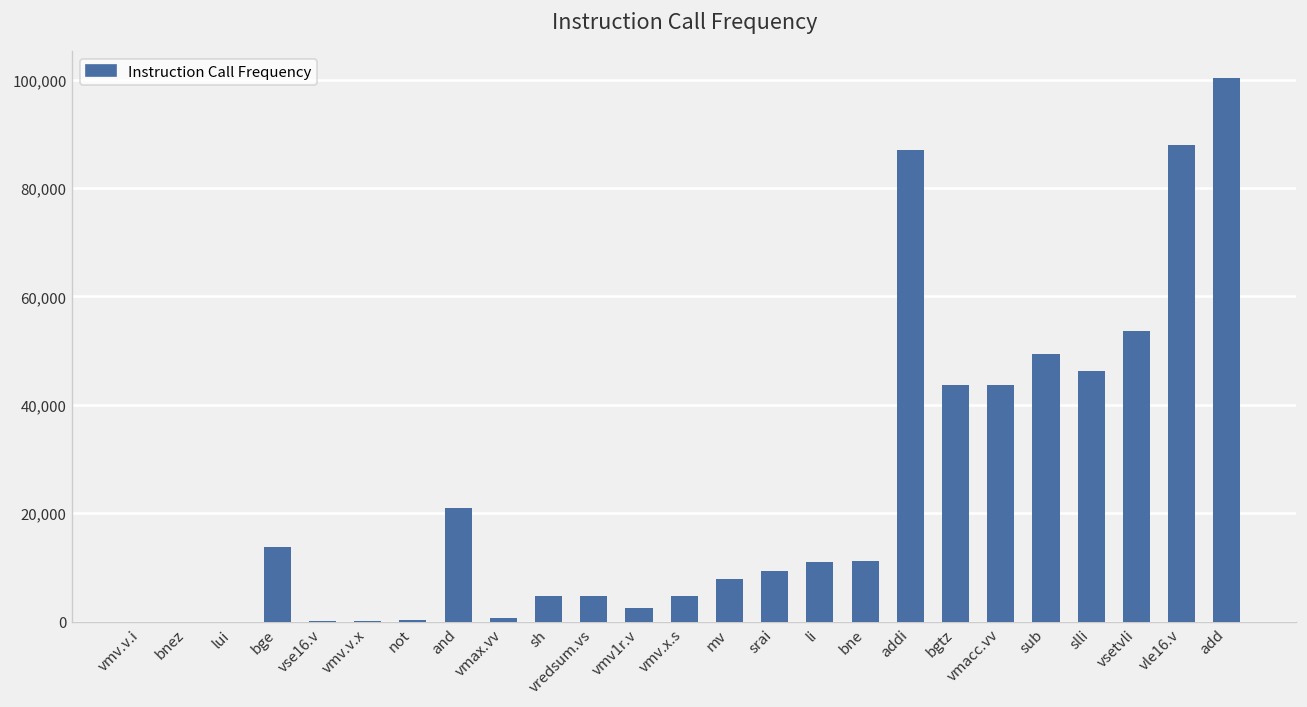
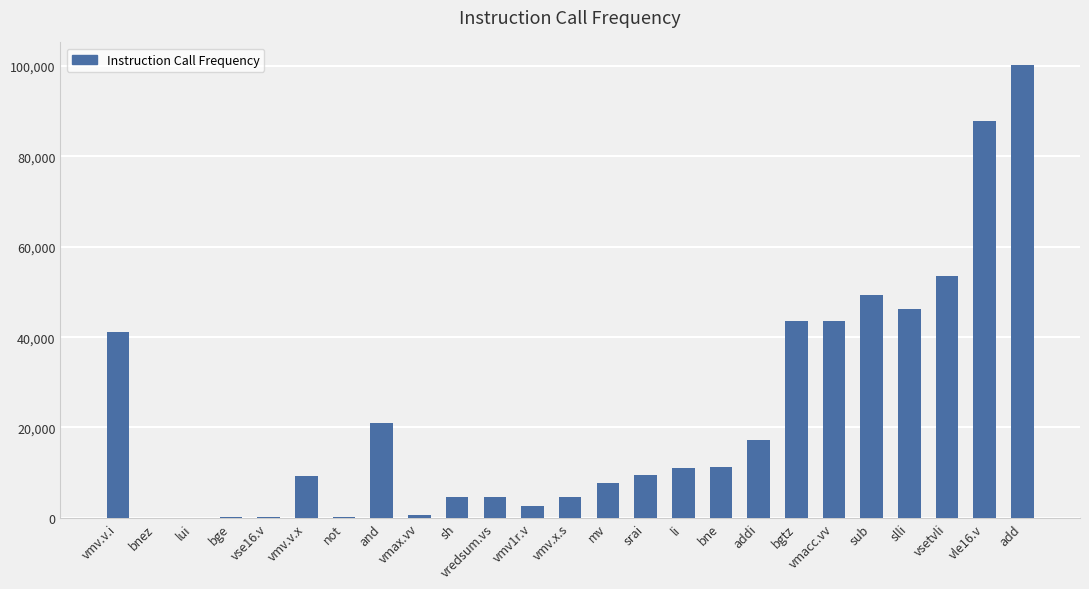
  {
-   "vmv.v.i": "0",
-   "bge": "14,000",
-   "vmv.v.x": "0",
+   "vmv.v.i": "41,000",
+   "bge": "0",
+   "vmv.v.x": "9,000",
    "and": "21,000",
    "vmax.vv": "1,000",
    "sh": "5,000",
    "vredsum.vs": "5,000",
    "vmv1r.v": "3,000",
    "vmv.x.s": "5,000",
    "mv": "8,000",
    "srai": "9,000",
    "li": "11,000",
    "bne": "11,000",
-   "addi": "87,000",
+   "addi": "17,000",
    "bgtz": "44,000",
    "vmacc.vv": "44,000",
    "sub": "49,000",
    "slli": "46,000",
    "vsetvli": "54,000",
    "vle16.v": "88,000",
    "add": "100,000"
  }
